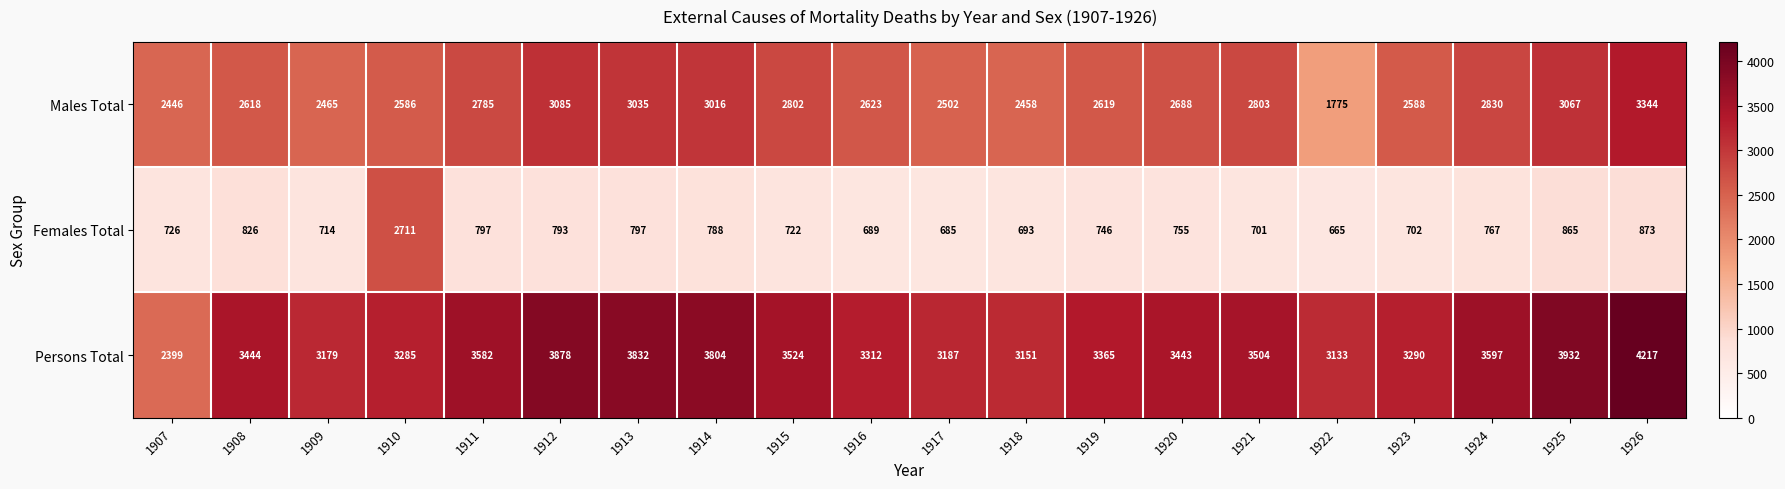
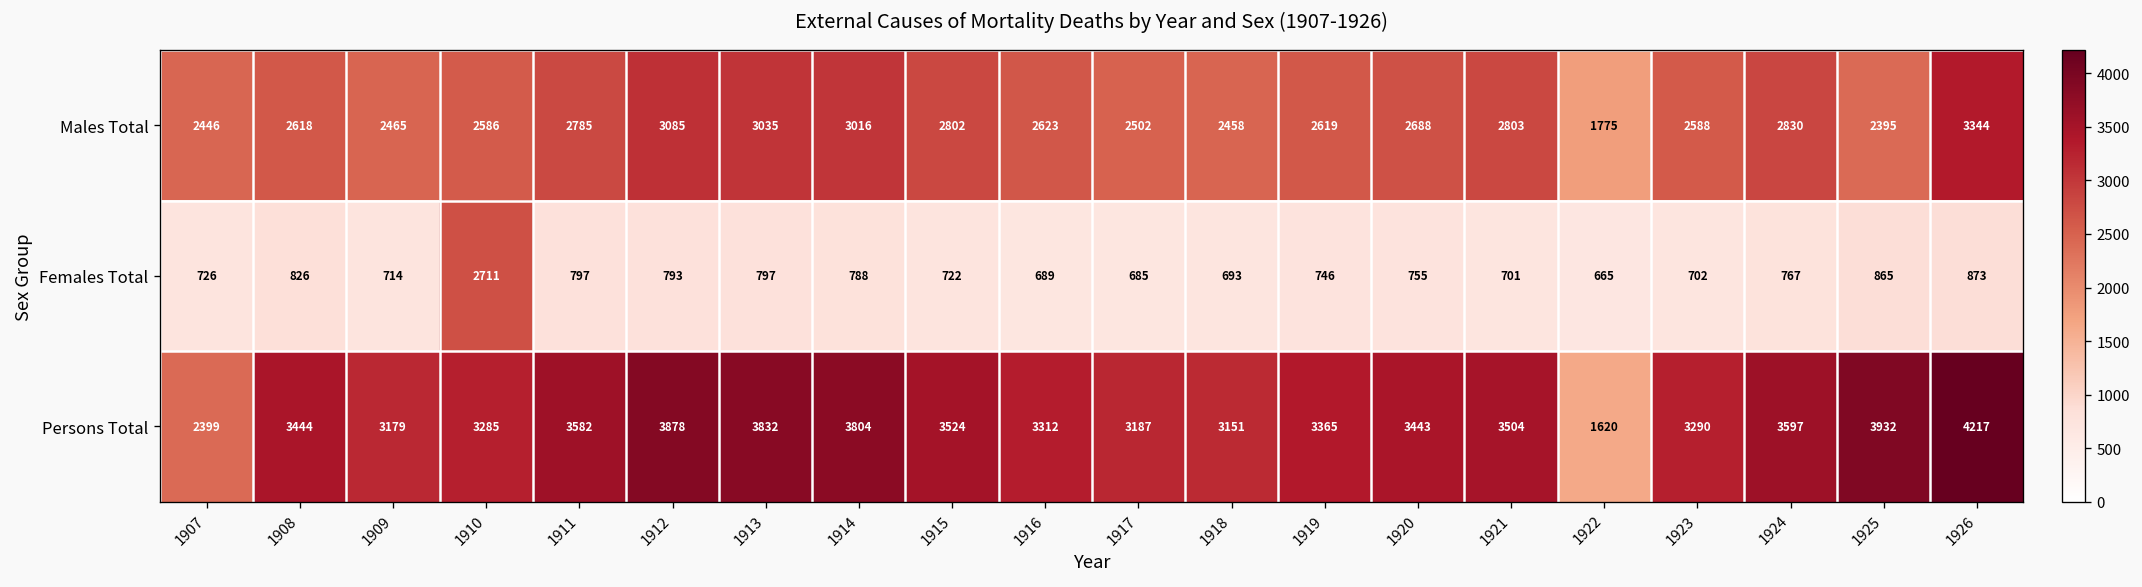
  {
    "Males Total": {
      "1907": 2446,
      "1908": 2618,
      "1909": 2465,
      "1910": 2586,
      "1911": 2785,
      "1912": 3085,
      "1913": 3035,
      "1914": 3016,
      "1915": 2802,
      "1916": 2623,
      "1917": 2502,
      "1918": 2458,
      "1919": 2619,
      "1920": 2688,
      "1921": 2803,
      "1922": 1775,
      "1923": 2588,
      "1924": 2830,
-     "1925": 3067,
+     "1925": 2395,
      "1926": 3344
    },
    "Females Total": {
      "1907": 726,
      "1908": 826,
      "1909": 714,
      "1910": 2711,
      "1911": 797,
      "1912": 793,
      "1913": 797,
      "1914": 788,
      "1915": 722,
      "1916": 689,
      "1917": 685,
      "1918": 693,
      "1919": 746,
      "1920": 755,
      "1921": 701,
      "1922": 665,
      "1923": 702,
      "1924": 767,
      "1925": 865,
      "1926": 873
    },
    "Persons Total": {
      "1907": 2399,
      "1908": 3444,
      "1909": 3179,
      "1910": 3285,
      "1911": 3582,
      "1912": 3878,
      "1913": 3832,
      "1914": 3804,
      "1915": 3524,
      "1916": 3312,
      "1917": 3187,
      "1918": 3151,
      "1919": 3365,
      "1920": 3443,
      "1921": 3504,
-     "1922": 3133,
+     "1922": 1620,
      "1923": 3290,
      "1924": 3597,
      "1925": 3932,
      "1926": 4217
    }
  }
